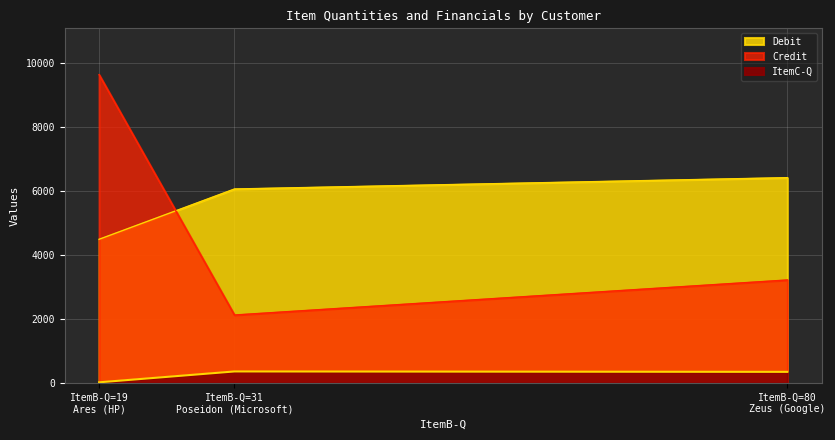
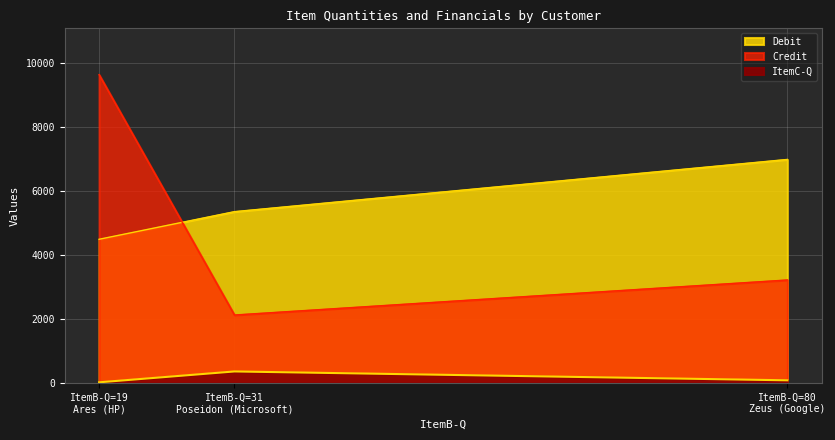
  {
    "Debit": {
      "ItemB-Q=19 Ares (HP)": 4500,
-     "ItemB-Q=31 Poseidon (Microsoft)": 6100,
-     "ItemB-Q=80 Zeus (Google)": 6400
+     "ItemB-Q=31 Poseidon (Microsoft)": 5400,
+     "ItemB-Q=80 Zeus (Google)": 7000
    },
    "Credit": {
      "ItemB-Q=19 Ares (HP)": 9600,
      "ItemB-Q=31 Poseidon (Microsoft)": 2100,
      "ItemB-Q=80 Zeus (Google)": 3200
    },
    "ItemC-Q": {
      "ItemB-Q=19 Ares (HP)": 0,
      "ItemB-Q=31 Poseidon (Microsoft)": 400,
-     "ItemB-Q=80 Zeus (Google)": 400
+     "ItemB-Q=80 Zeus (Google)": 100
    }
  }
